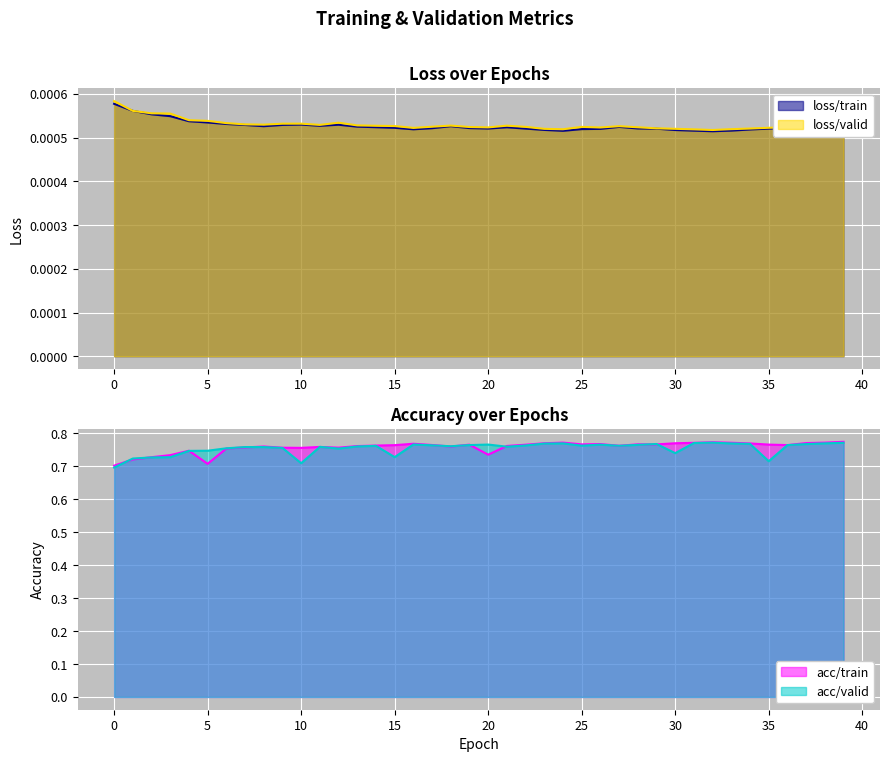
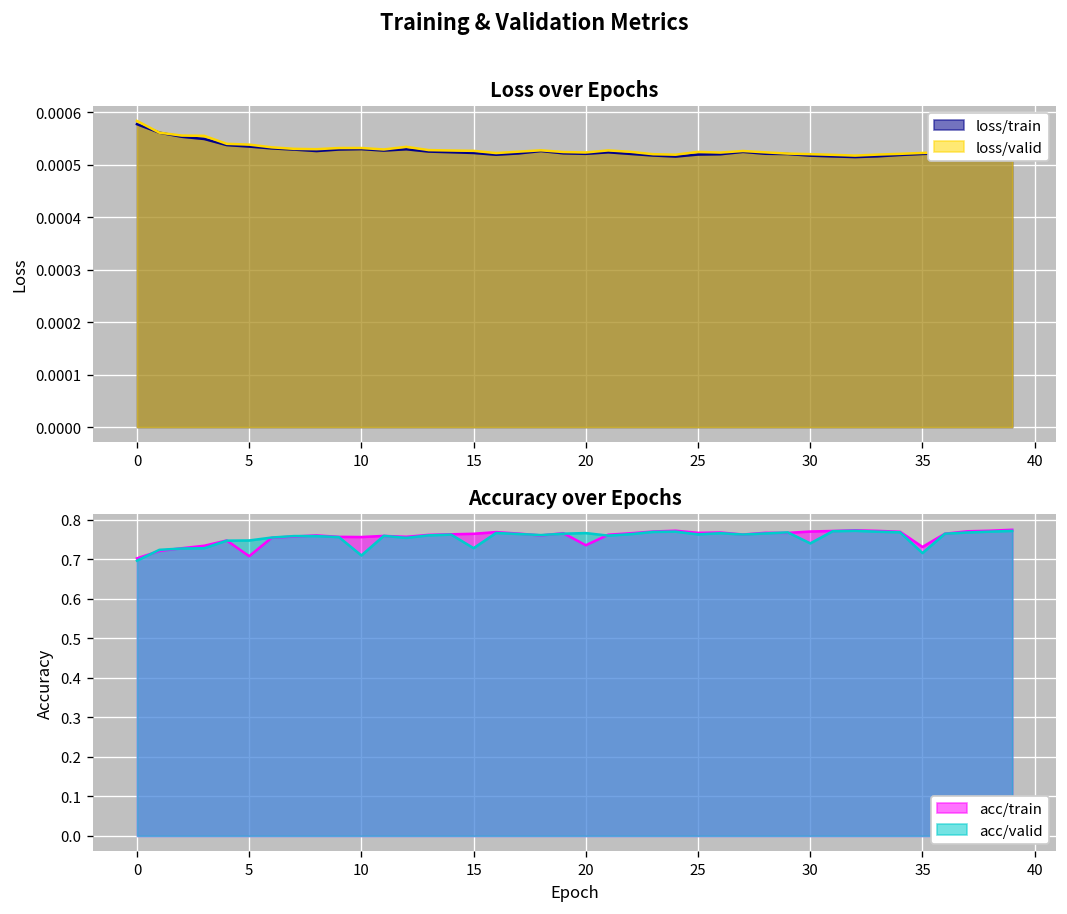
  {
    "Loss over Epochs": {
      "loss/train": {
        "0": 0.00058
      },
      "loss/valid": {
        "0": 0.00058
      }
    },
    "Accuracy over Epochs": {
      "acc/train": {
        "5": 0.71,
        "10": 0.76,
        "15": 0.76,
        "20": 0.74,
        "30": 0.77,
-       "35": 0.77
+       "35": 0.73
      },
      "acc/valid": {
        "5": 0.75,
        "10": 0.71,
        "15": 0.73,
        "20": 0.77,
        "30": 0.74,
        "35": 0.72
      }
    }
  }
